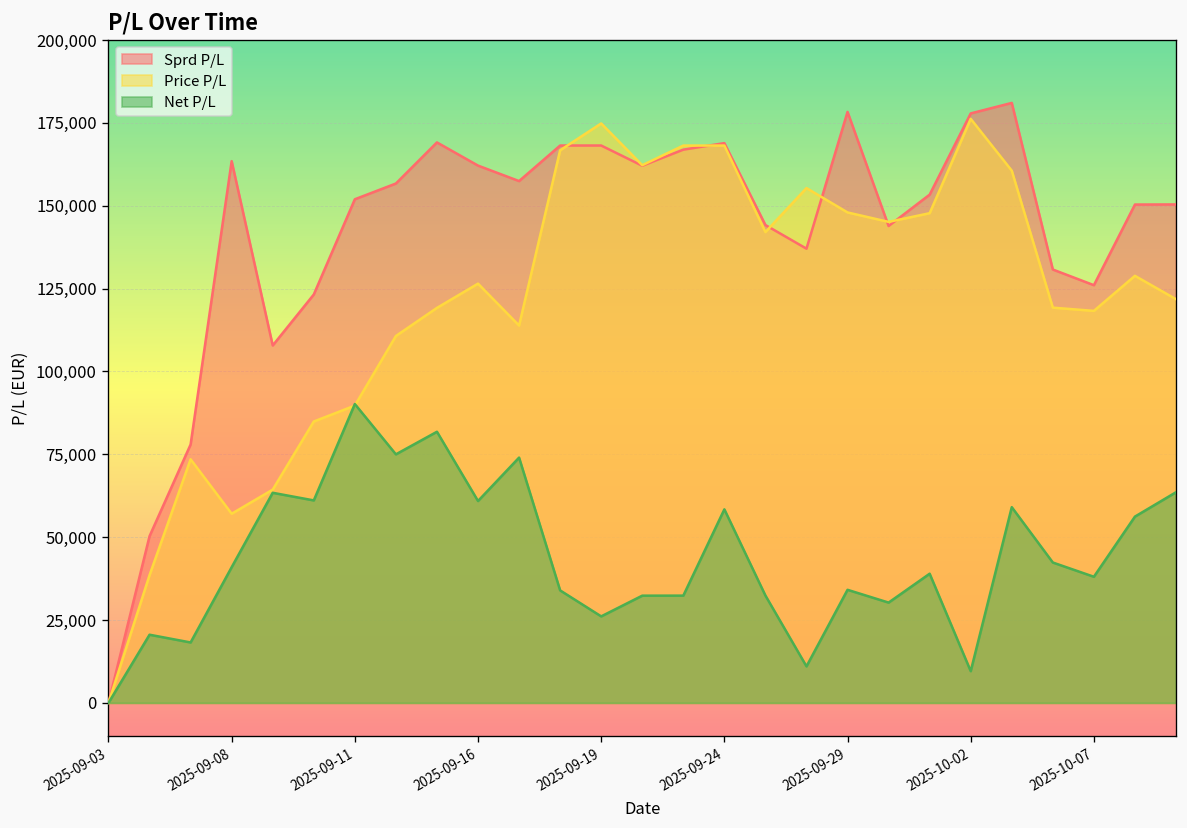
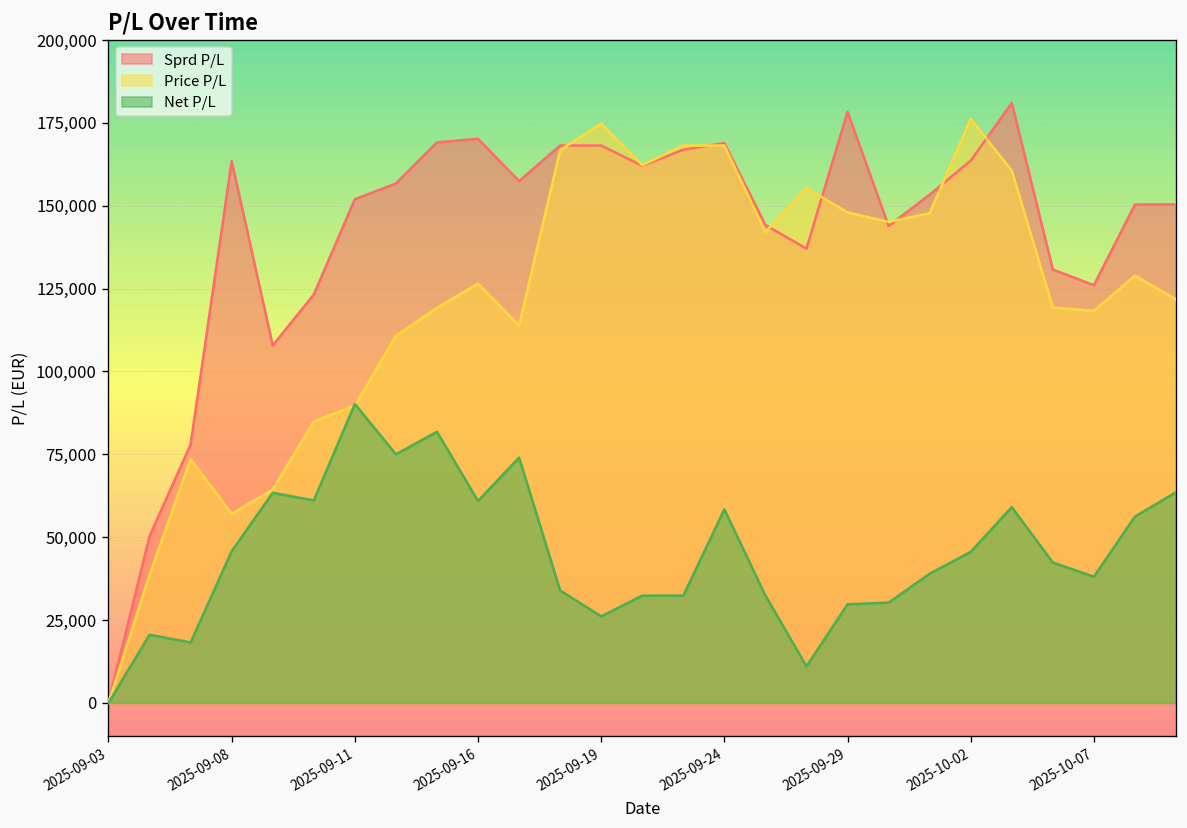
  {
    "Sprd P/L": {
      "2025-09-08": "163,000",
      "2025-09-11": "152,000",
-     "2025-09-16": "162,000",
+     "2025-09-16": "170,000",
      "2025-09-19": "168,000",
      "2025-09-29": "178,000",
-     "2025-10-02": "178,000",
+     "2025-10-02": "164,000",
      "2025-10-07": "126,000"
    },
    "Price P/L": {
      "2025-09-08": "57,000",
      "2025-09-16": "126,000",
      "2025-09-19": "175,000",
      "2025-09-29": "148,000",
      "2025-10-02": "176,000",
      "2025-10-07": "118,000"
    },
    "Net P/L": {
-     "2025-09-08": "41,000",
+     "2025-09-08": "46,000",
      "2025-09-16": "61,000",
      "2025-09-19": "26,000",
      "2025-09-24": "58,000",
-     "2025-09-29": "34,000",
-     "2025-10-02": "10,000",
+     "2025-09-29": "30,000",
+     "2025-10-02": "46,000",
      "2025-10-07": "38,000"
    }
  }
